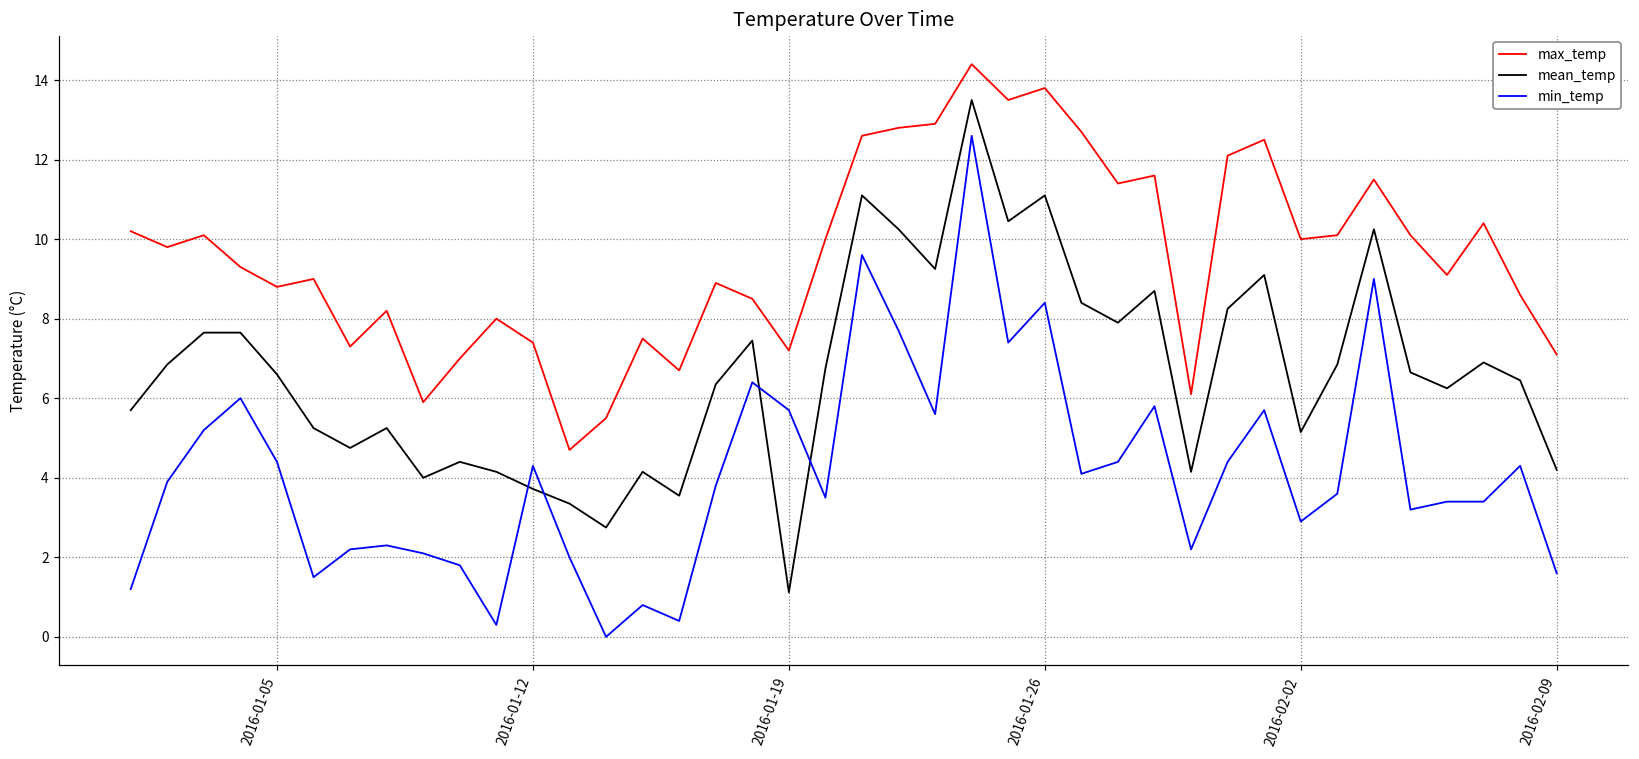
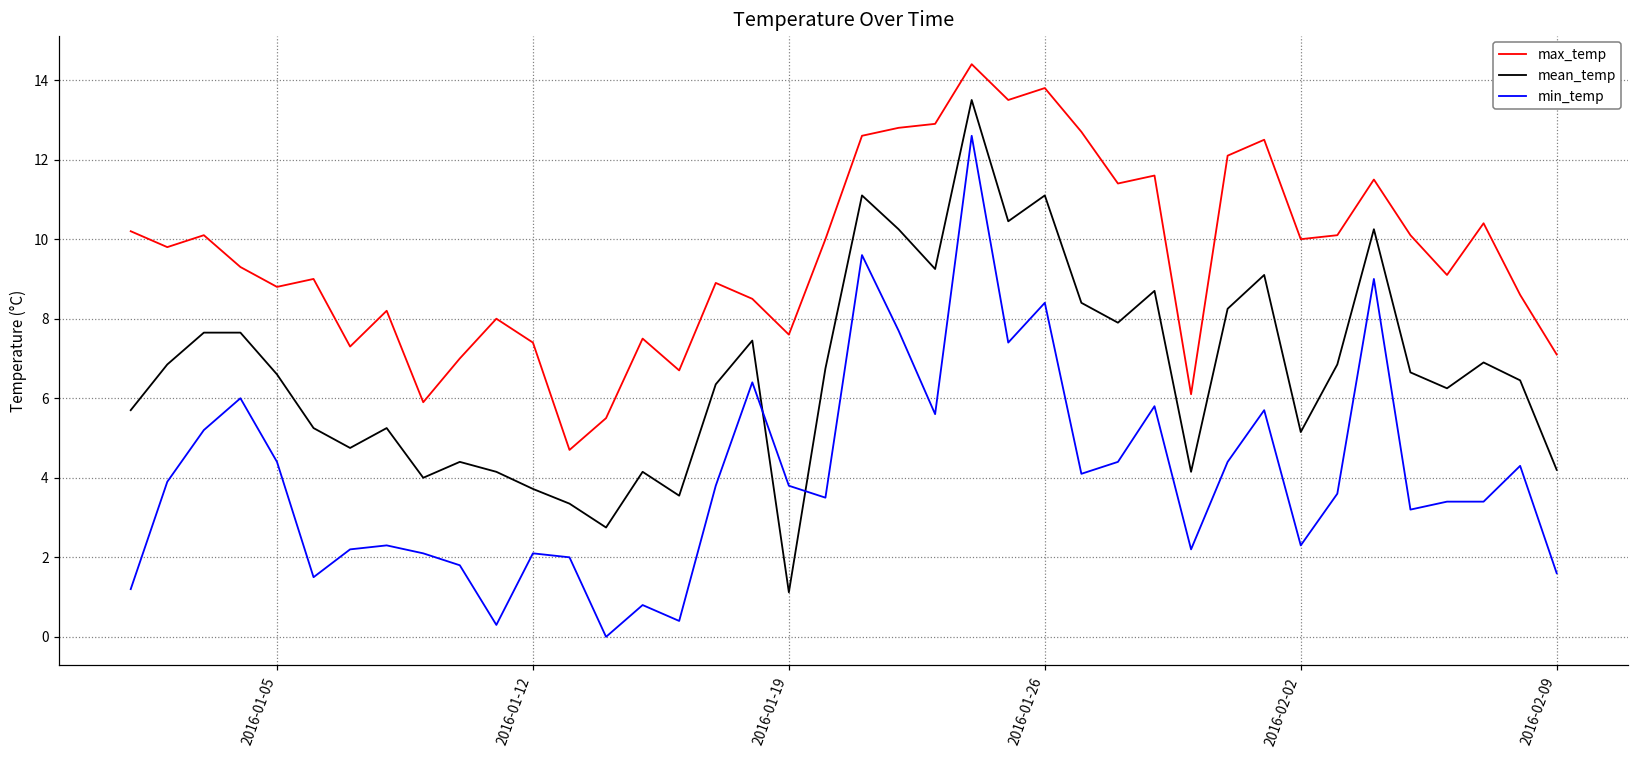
  {
    "max_temp": {
      "2016-01-05": 8.8,
      "2016-01-12": 7.4,
-     "2016-01-19": 7.2,
+     "2016-01-19": 7.6,
      "2016-01-26": 13.8,
      "2016-02-02": 10.0,
      "2016-02-09": 7.1
    },
    "mean_temp": {
      "2016-01-05": 6.6,
      "2016-01-12": 3.7,
      "2016-01-19": 1.1,
      "2016-01-26": 11.1,
      "2016-02-02": 5.2,
      "2016-02-09": 4.2
    },
    "min_temp": {
      "2016-01-05": 4.4,
-     "2016-01-12": 4.3,
-     "2016-01-19": 5.7,
+     "2016-01-12": 2.1,
+     "2016-01-19": 3.8,
      "2016-01-26": 8.4,
-     "2016-02-02": 2.9,
+     "2016-02-02": 2.3,
      "2016-02-09": 1.6
    }
  }
